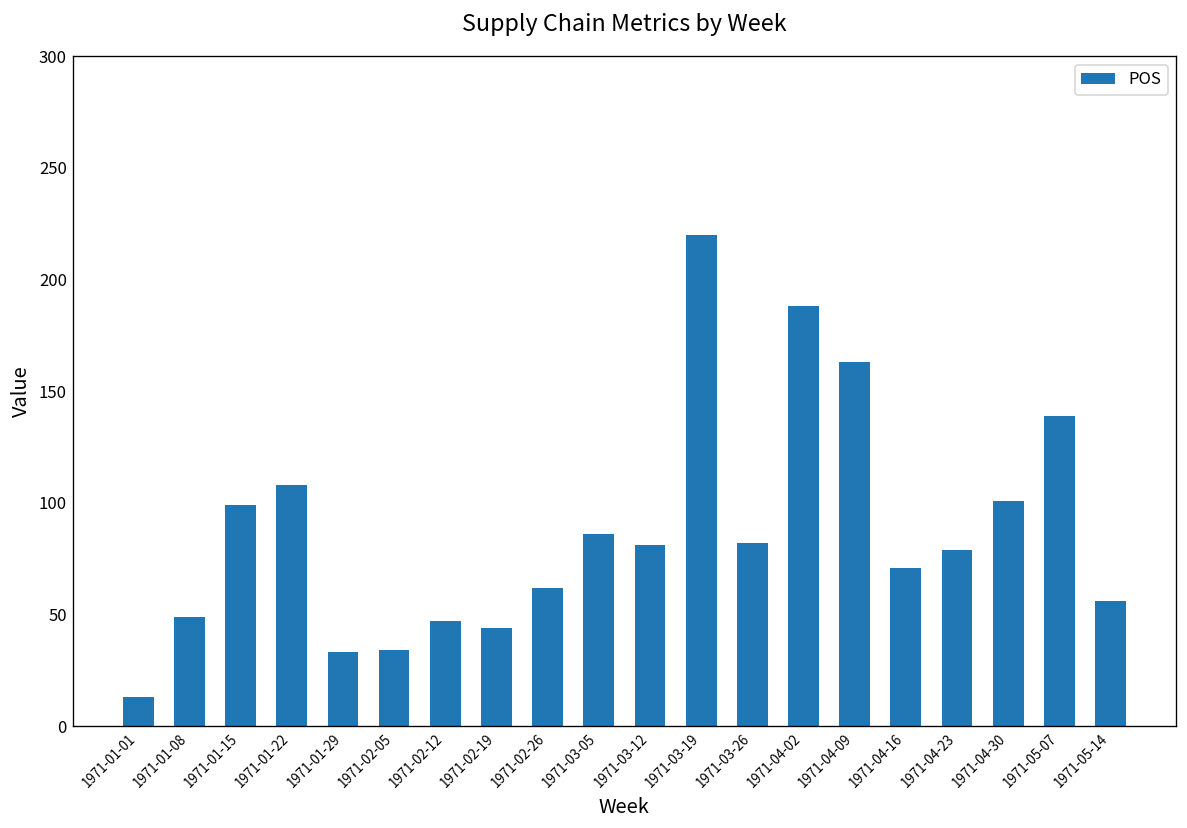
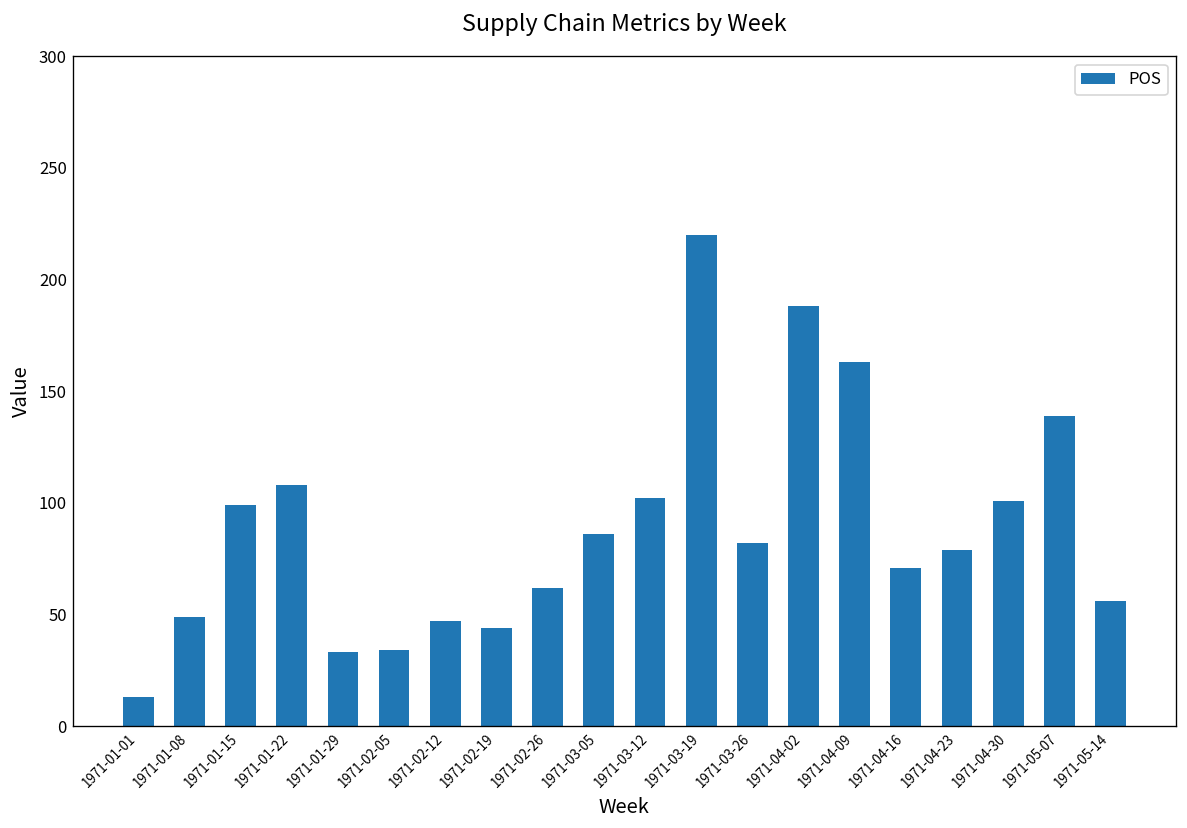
  {
    "1971-01-01": 13,
    "1971-01-08": 49,
    "1971-01-15": 99,
    "1971-01-22": 108,
    "1971-01-29": 33,
    "1971-02-05": 34,
    "1971-02-12": 47,
    "1971-02-19": 44,
    "1971-02-26": 62,
    "1971-03-05": 86,
-   "1971-03-12": 81,
+   "1971-03-12": 102,
    "1971-03-19": 220,
    "1971-03-26": 82,
    "1971-04-02": 188,
    "1971-04-09": 163,
    "1971-04-16": 71,
    "1971-04-23": 79,
    "1971-04-30": 101,
    "1971-05-07": 139,
    "1971-05-14": 56
  }
